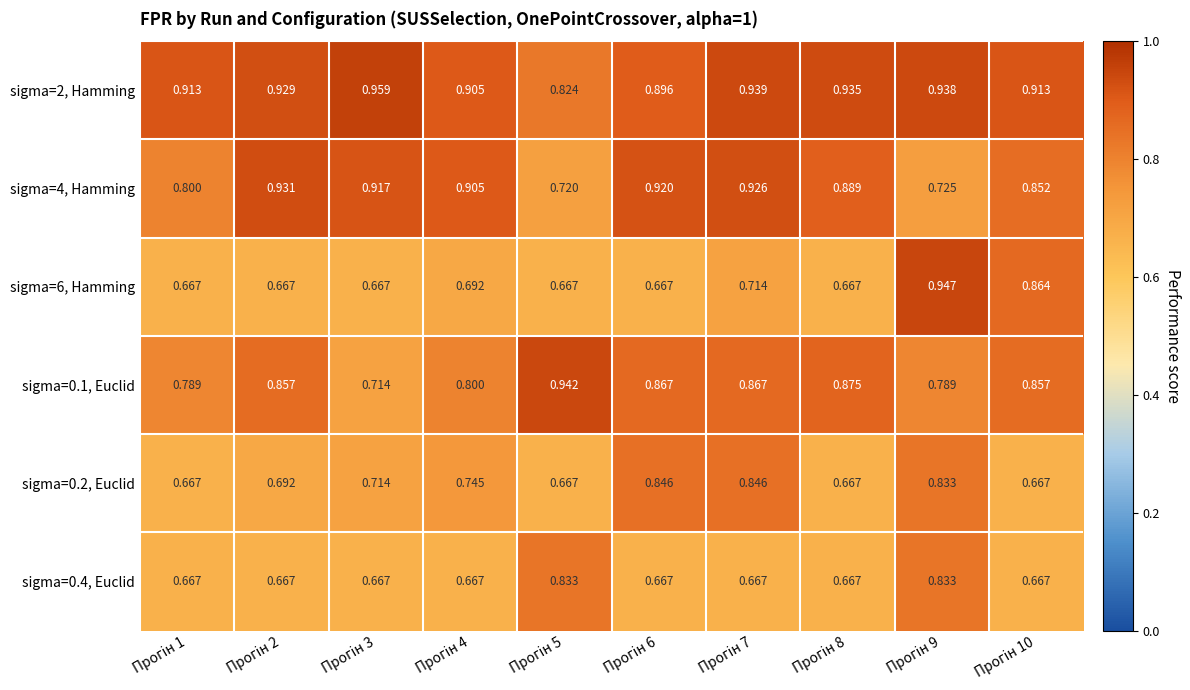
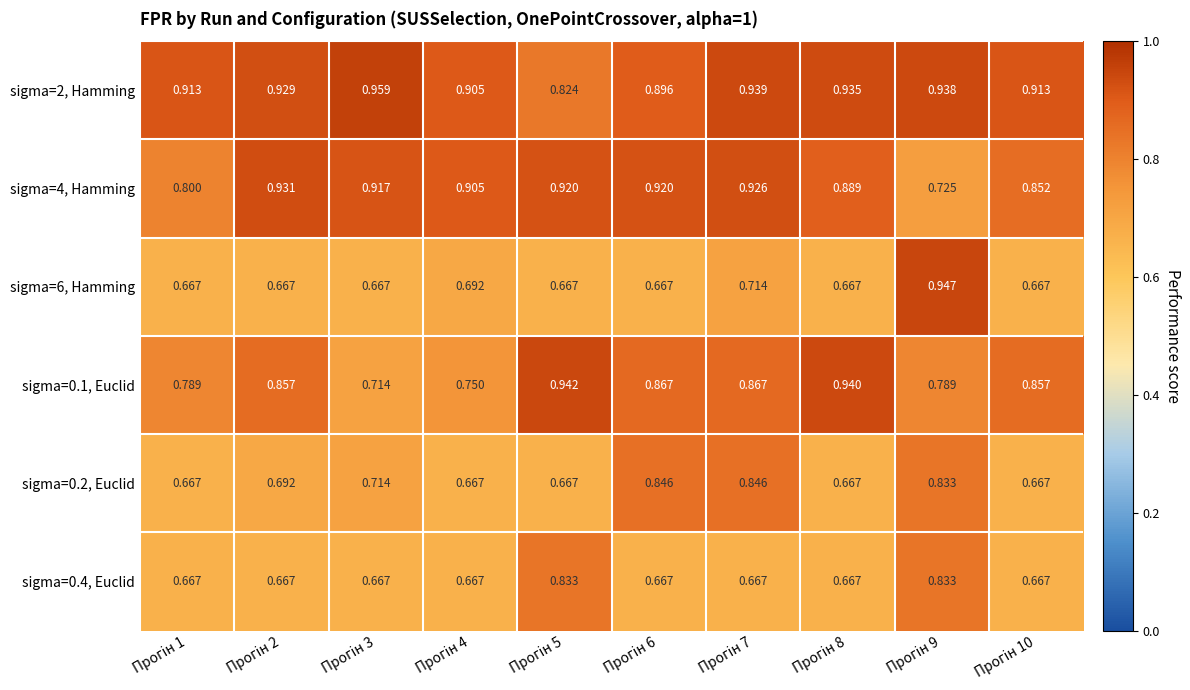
  {
    "sigma=2, Hamming": {
      "Прогін 1": 0.913,
      "Прогін 2": 0.929,
      "Прогін 3": 0.959,
      "Прогін 4": 0.905,
      "Прогін 5": 0.824,
      "Прогін 6": 0.896,
      "Прогін 7": 0.939,
      "Прогін 8": 0.935,
      "Прогін 9": 0.938,
      "Прогін 10": 0.913
    },
    "sigma=4, Hamming": {
      "Прогін 1": 0.800,
      "Прогін 2": 0.931,
      "Прогін 3": 0.917,
      "Прогін 4": 0.905,
-     "Прогін 5": 0.720,
+     "Прогін 5": 0.920,
      "Прогін 6": 0.920,
      "Прогін 7": 0.926,
      "Прогін 8": 0.889,
      "Прогін 9": 0.725,
      "Прогін 10": 0.852
    },
    "sigma=6, Hamming": {
      "Прогін 1": 0.667,
      "Прогін 2": 0.667,
      "Прогін 3": 0.667,
      "Прогін 4": 0.692,
      "Прогін 5": 0.667,
      "Прогін 6": 0.667,
      "Прогін 7": 0.714,
      "Прогін 8": 0.667,
      "Прогін 9": 0.947,
-     "Прогін 10": 0.864
+     "Прогін 10": 0.667
    },
    "sigma=0.1, Euclid": {
      "Прогін 1": 0.789,
      "Прогін 2": 0.857,
      "Прогін 3": 0.714,
-     "Прогін 4": 0.800,
+     "Прогін 4": 0.750,
      "Прогін 5": 0.942,
      "Прогін 6": 0.867,
      "Прогін 7": 0.867,
-     "Прогін 8": 0.875,
+     "Прогін 8": 0.940,
      "Прогін 9": 0.789,
      "Прогін 10": 0.857
    },
    "sigma=0.2, Euclid": {
      "Прогін 1": 0.667,
      "Прогін 2": 0.692,
      "Прогін 3": 0.714,
-     "Прогін 4": 0.745,
+     "Прогін 4": 0.667,
      "Прогін 5": 0.667,
      "Прогін 6": 0.846,
      "Прогін 7": 0.846,
      "Прогін 8": 0.667,
      "Прогін 9": 0.833,
      "Прогін 10": 0.667
    },
    "sigma=0.4, Euclid": {
      "Прогін 1": 0.667,
      "Прогін 2": 0.667,
      "Прогін 3": 0.667,
      "Прогін 4": 0.667,
      "Прогін 5": 0.833,
      "Прогін 6": 0.667,
      "Прогін 7": 0.667,
      "Прогін 8": 0.667,
      "Прогін 9": 0.833,
      "Прогін 10": 0.667
    }
  }
